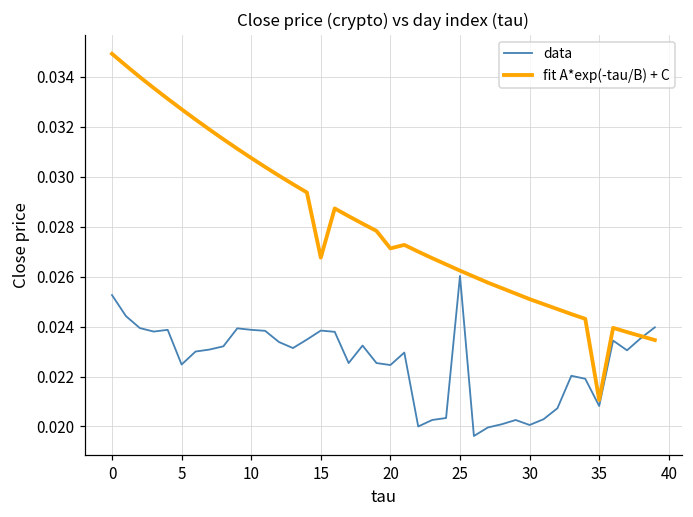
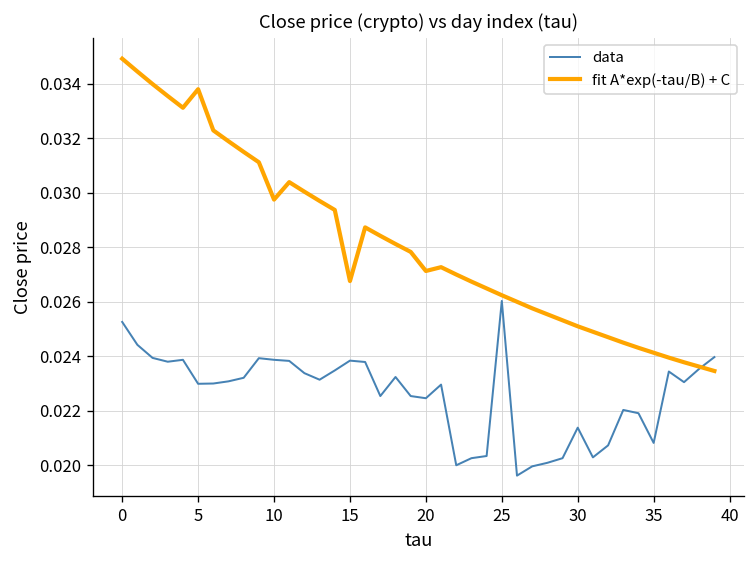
  {
    "data": {
      "0": 0.0253,
-     "5": 0.0225,
+     "5": 0.0230,
      "10": 0.0239,
      "15": 0.0238,
      "20": 0.0225,
      "25": 0.0260,
-     "30": 0.0201,
+     "30": 0.0214,
      "35": 0.0208
    },
    "fit A*exp(-tau/B) + C": {
      "0": 0.0349,
-     "5": 0.0327,
-     "10": 0.0308,
+     "5": 0.0338,
+     "10": 0.0298,
      "15": 0.0268,
      "20": 0.0271,
      "25": 0.0262,
      "30": 0.0251,
-     "35": 0.0211
+     "35": 0.0241
    }
  }
